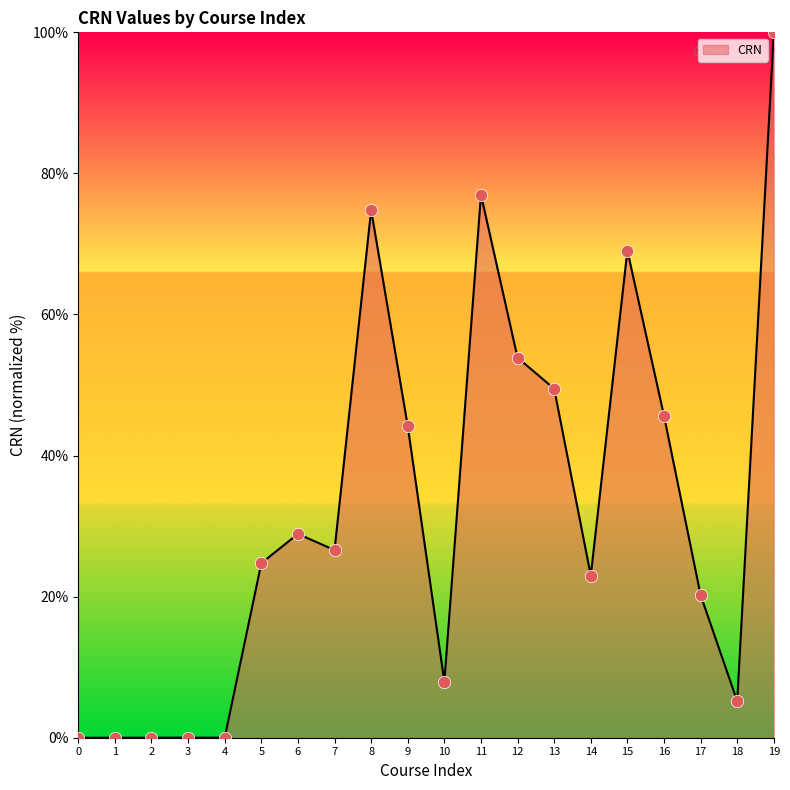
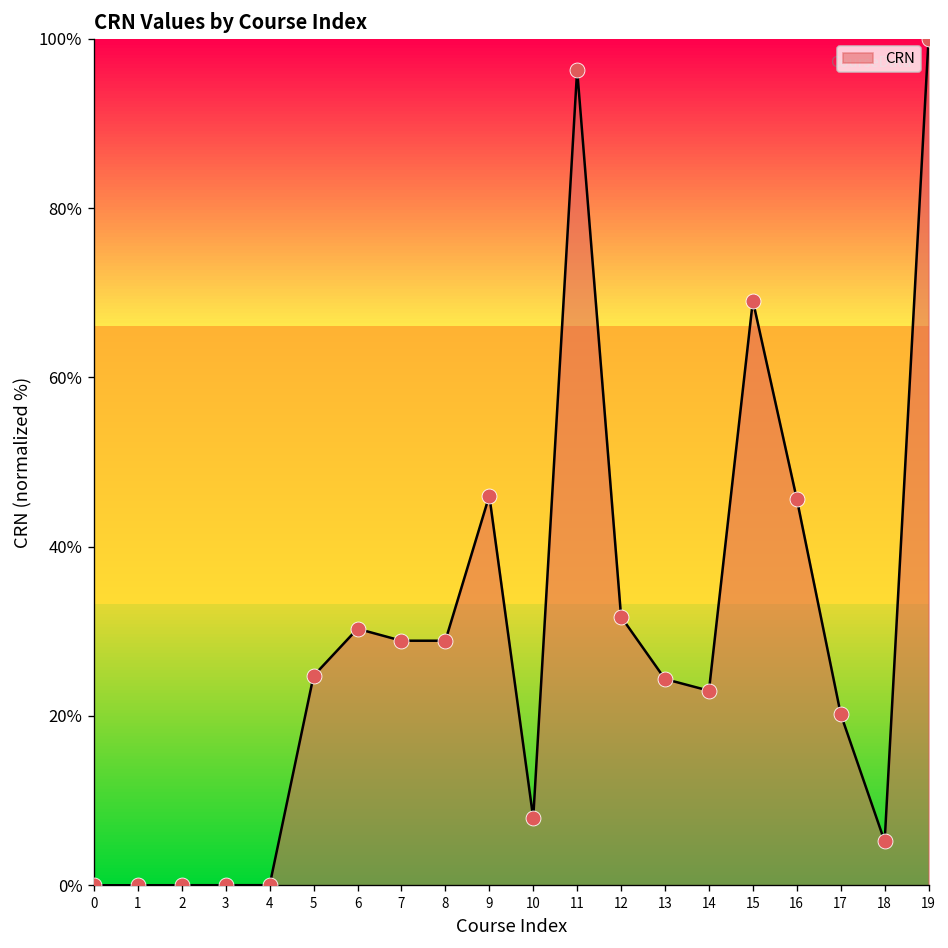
  {
    "0": "0%",
    "1": "0%",
    "2": "0%",
    "3": "0%",
    "4": "0%",
    "5": "25%",
-   "6": "29%",
-   "7": "27%",
-   "8": "75%",
-   "9": "44%",
+   "6": "30%",
+   "7": "29%",
+   "8": "29%",
+   "9": "46%",
    "10": "8%",
-   "11": "77%",
-   "12": "54%",
-   "13": "49%",
+   "11": "96%",
+   "12": "32%",
+   "13": "24%",
    "14": "23%",
    "15": "69%",
    "16": "46%",
    "17": "20%",
    "18": "5%",
    "19": "100%"
  }
